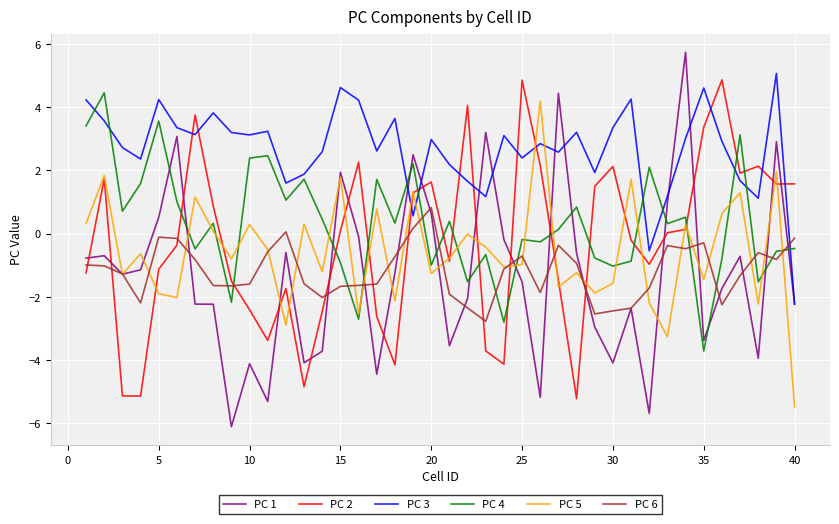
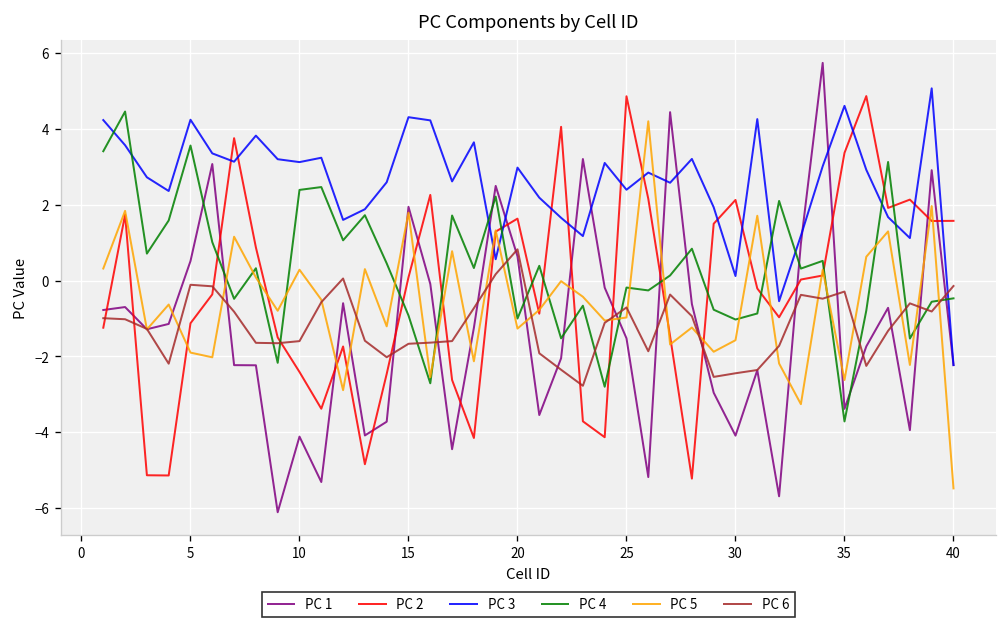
  {
    "PC 1": {
      "5": 0.5,
      "10": -4.1,
      "15": 1.9,
      "20": 0.6,
      "25": -1.5,
      "30": -4.1,
      "35": -3.4
    },
    "PC 2": {
      "5": -1.1,
      "10": -2.4,
      "15": 0.1,
      "20": 1.6,
      "25": 4.9,
      "30": 2.1,
      "35": 3.4,
      "40": 1.6
    },
    "PC 3": {
      "5": 4.2,
      "10": 3.1,
-     "15": 4.6,
+     "15": 4.3,
      "20": 3.0,
      "25": 2.4,
-     "30": 3.4,
+     "30": 0.1,
      "35": 4.6
    },
    "PC 4": {
      "5": 3.6,
      "10": 2.4,
      "15": -0.9,
      "20": -1.0,
      "25": -0.2,
      "30": -1.0,
      "35": -3.7,
      "40": -0.5
    },
    "PC 5": {
      "5": -1.9,
      "10": 0.3,
      "15": 1.8,
      "20": -1.3,
      "25": -1.0,
      "30": -1.6,
-     "35": -1.4,
+     "35": -2.6,
      "40": -5.5
    },
    "PC 6": {
      "5": -0.1,
      "10": -1.6,
      "15": -1.7,
      "20": 0.8,
      "25": -0.7,
      "30": -2.4,
      "35": -0.3,
      "40": -0.1
    }
  }
